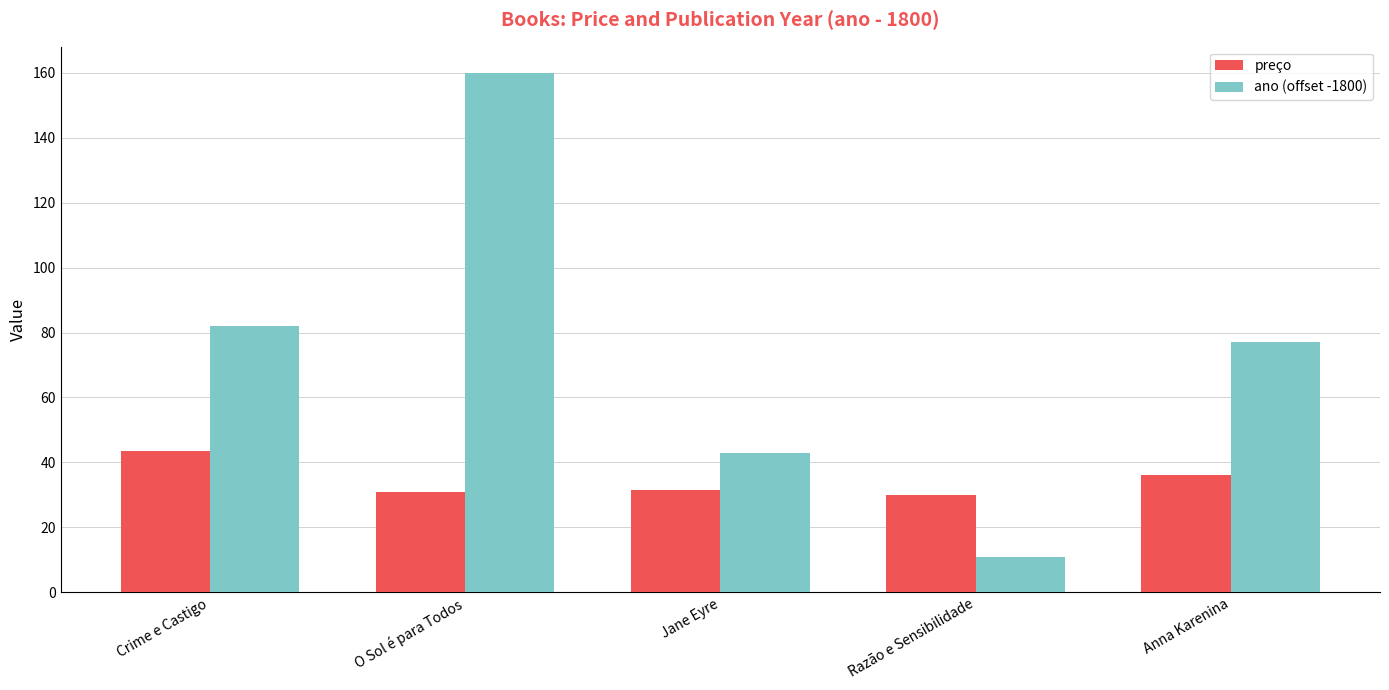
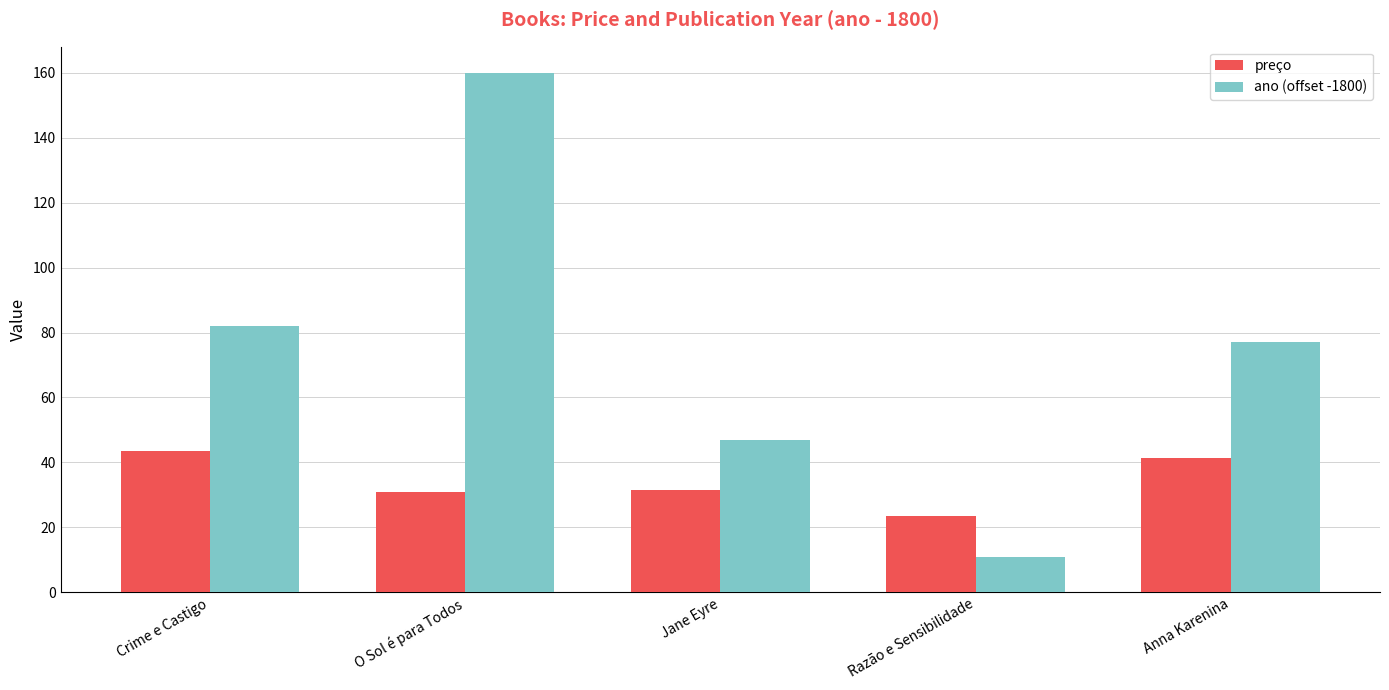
  {
    "preço": {
      "Crime e Castigo": 44,
      "O Sol é para Todos": 31,
      "Jane Eyre": 32,
-     "Razão e Sensibilidade": 30,
-     "Anna Karenina": 36
+     "Razão e Sensibilidade": 24,
+     "Anna Karenina": 42
    },
    "ano (offset -1800)": {
      "Crime e Castigo": 82,
      "O Sol é para Todos": 160,
-     "Jane Eyre": 43,
+     "Jane Eyre": 47,
      "Razão e Sensibilidade": 11,
      "Anna Karenina": 77
    }
  }
